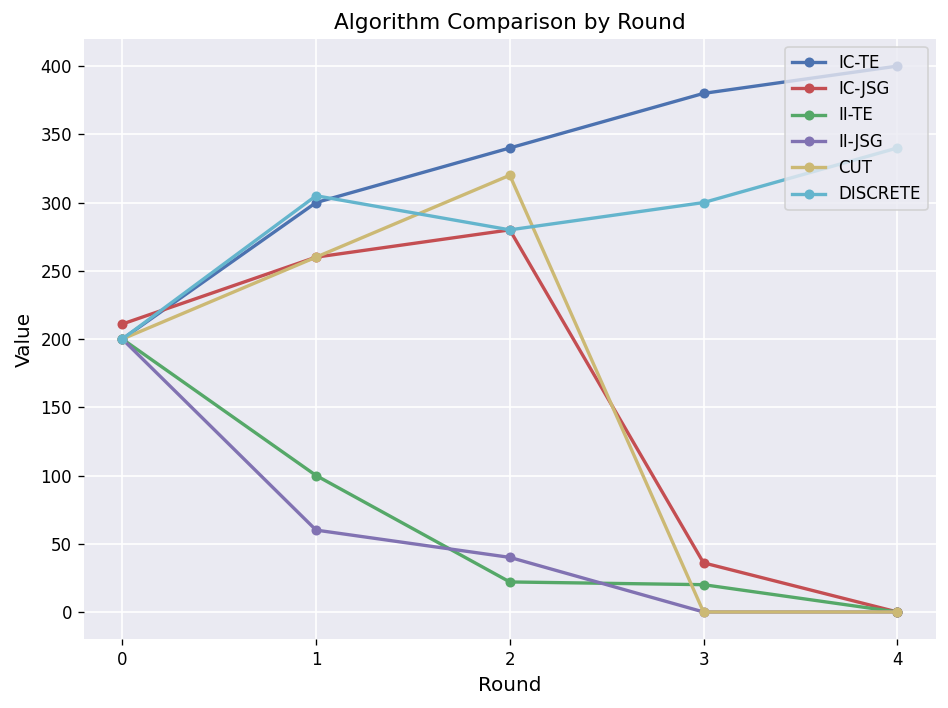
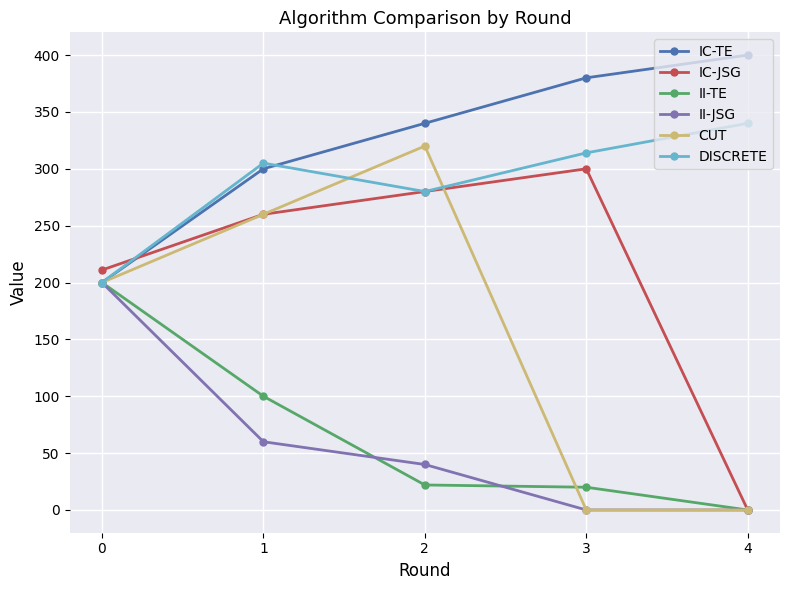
  {
    "IC-JSG": {
      "0": 211,
-     "3": 36
+     "3": 300
    },
    "II-TE": {
      "1": 100,
      "2": 22,
      "3": 20
    },
    "CUT": {
      "2": 320
    },
    "DISCRETE": {
      "1": 305,
-     "3": 300
+     "3": 314
    }
  }
